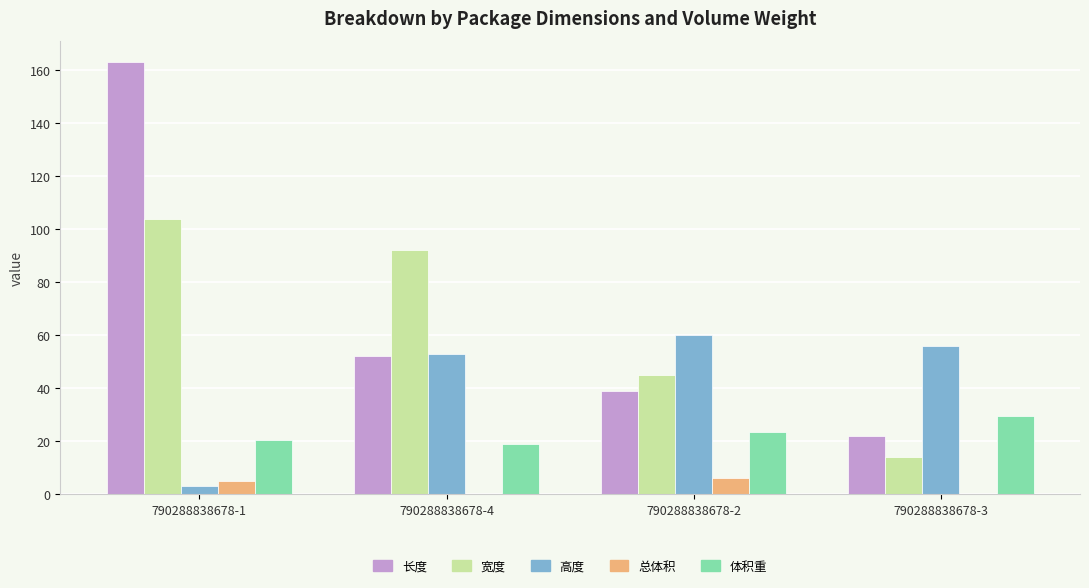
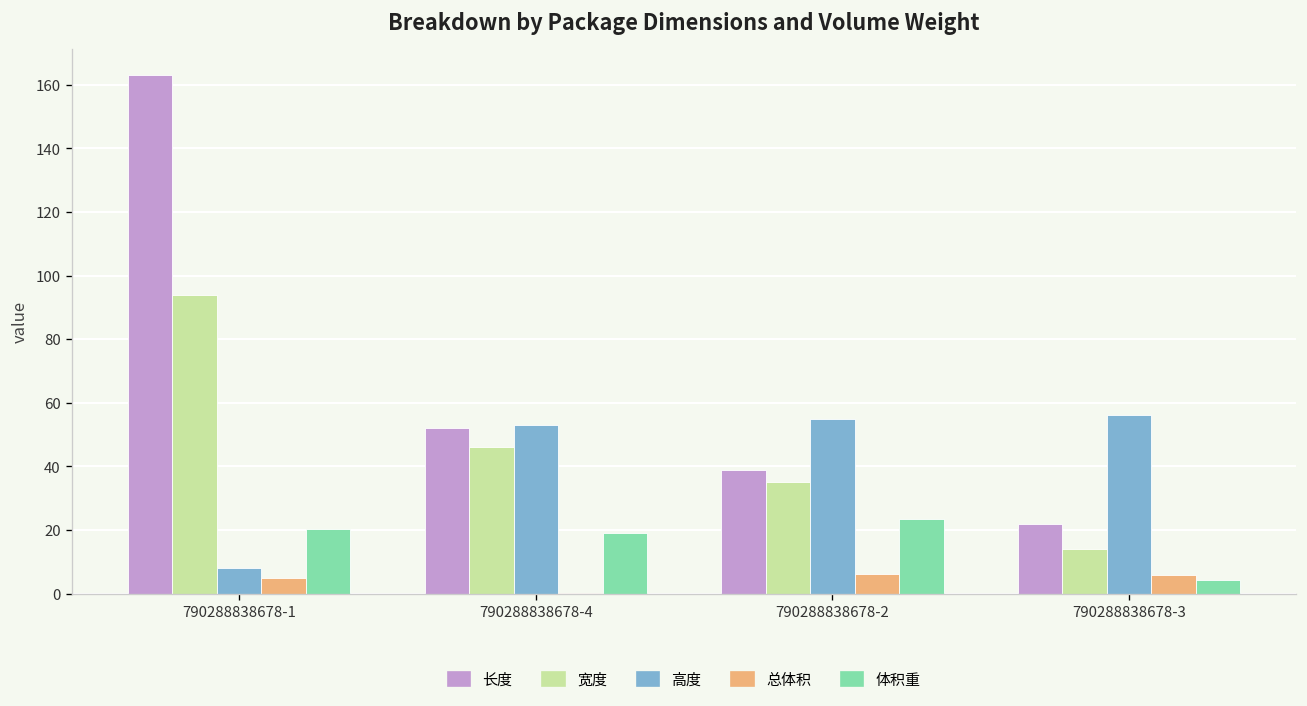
  {
    "长度": {
      "790288838678-1": 163,
      "790288838678-4": 52,
      "790288838678-2": 39,
      "790288838678-3": 22
    },
    "宽度": {
-     "790288838678-1": 104,
-     "790288838678-4": 92,
-     "790288838678-2": 45,
+     "790288838678-1": 94,
+     "790288838678-4": 46,
+     "790288838678-2": 35,
      "790288838678-3": 14
    },
    "高度": {
-     "790288838678-1": 3,
+     "790288838678-1": 8,
      "790288838678-4": 53,
-     "790288838678-2": 60,
+     "790288838678-2": 55,
      "790288838678-3": 56
    },
    "总体积": {
      "790288838678-1": 5,
      "790288838678-2": 6,
-     "790288838678-3": 0
+     "790288838678-3": 6
    },
    "体积重": {
      "790288838678-1": 20,
      "790288838678-4": 19,
      "790288838678-2": 24,
-     "790288838678-3": 30
+     "790288838678-3": 4
    }
  }
